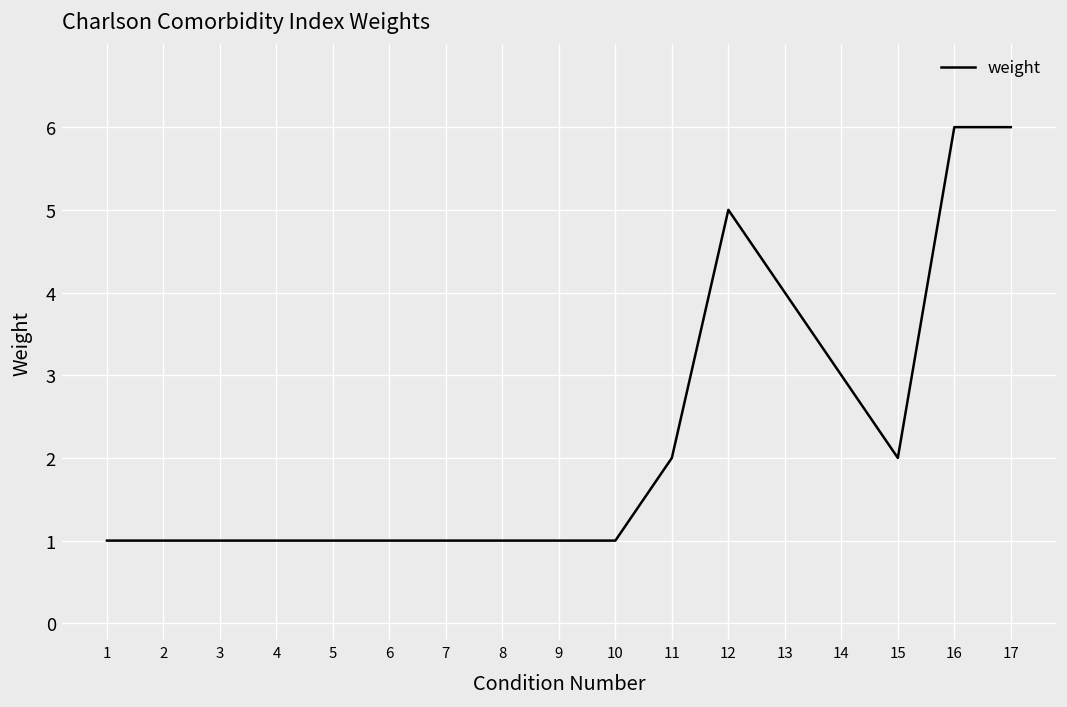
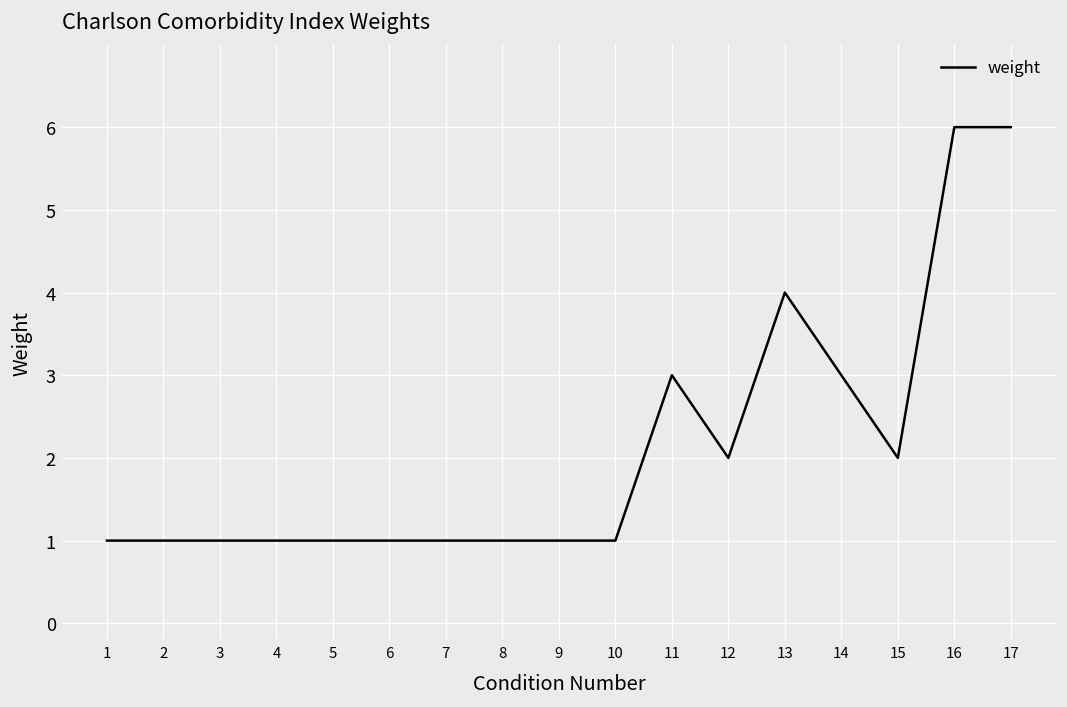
  {
    "1": 1,
    "2": 1,
    "3": 1,
    "4": 1,
    "5": 1,
    "6": 1,
    "7": 1,
    "8": 1,
    "9": 1,
    "10": 1,
-   "11": 2,
-   "12": 5,
+   "11": 3,
+   "12": 2,
    "13": 4,
    "14": 3,
    "15": 2,
    "16": 6,
    "17": 6
  }
